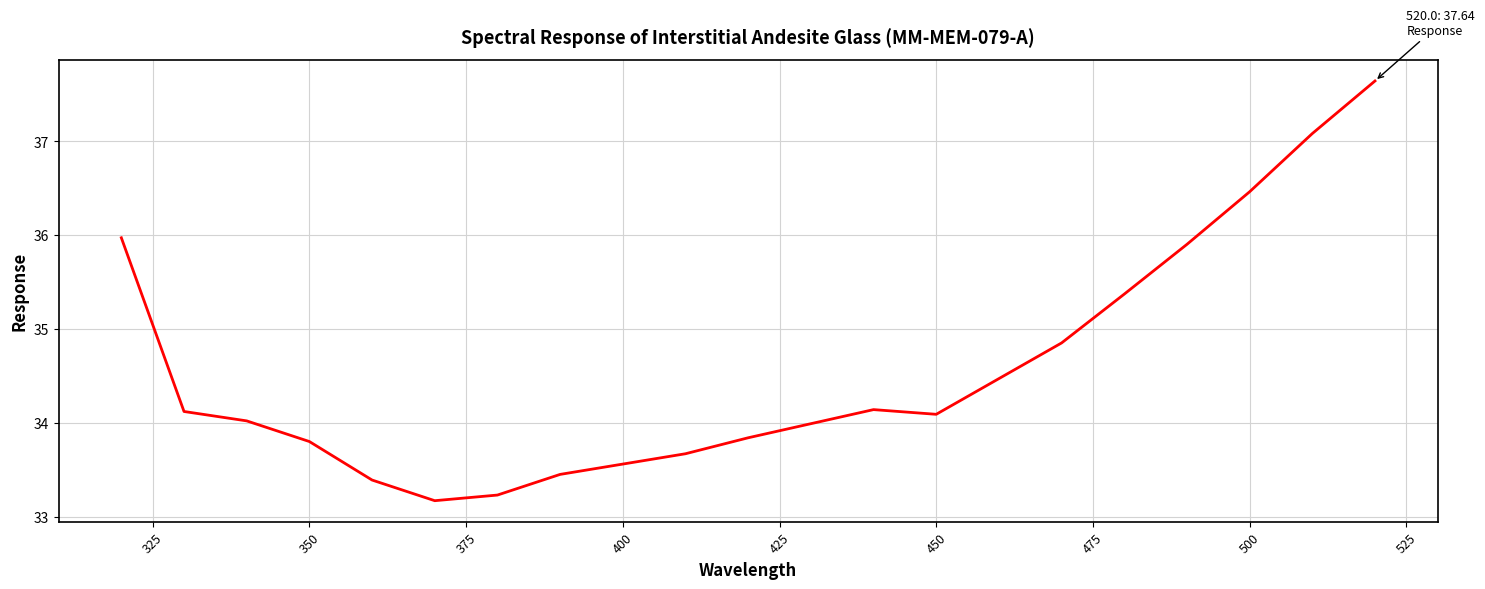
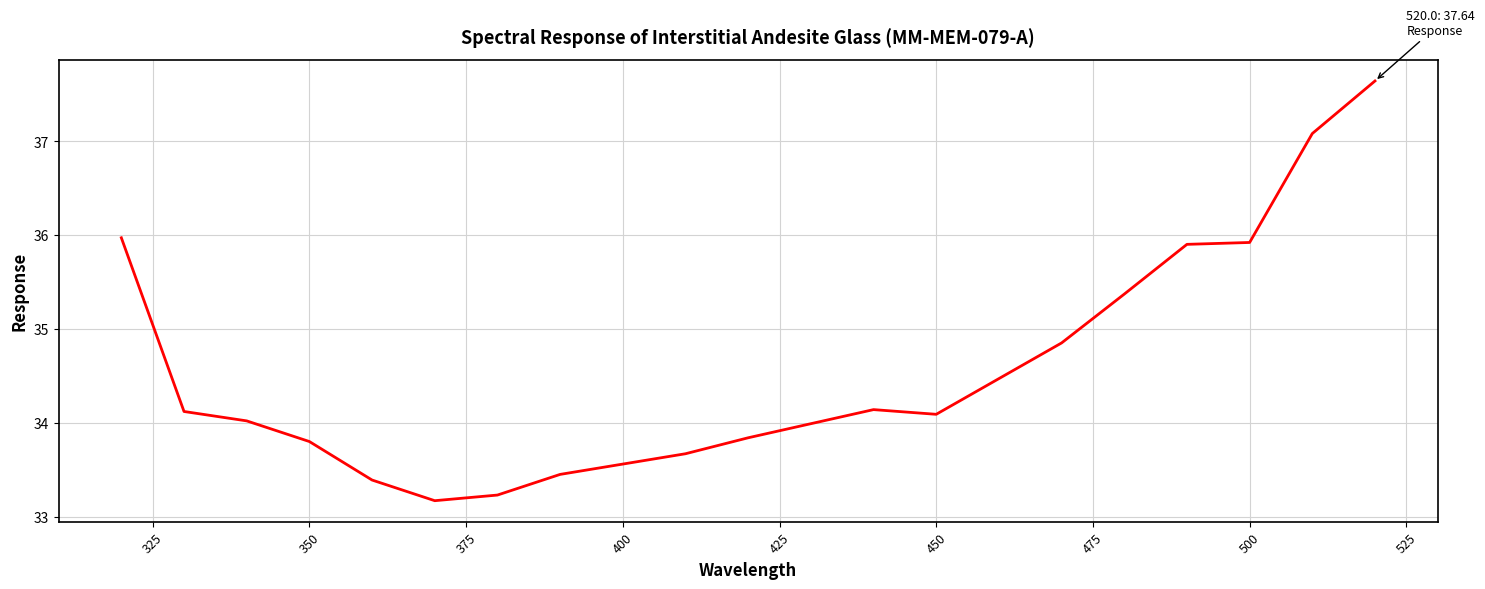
  {
    "350": 33.8,
    "400": 33.6,
    "450": 34.1,
-   "500": 36.5
+   "500": 35.9
  }
